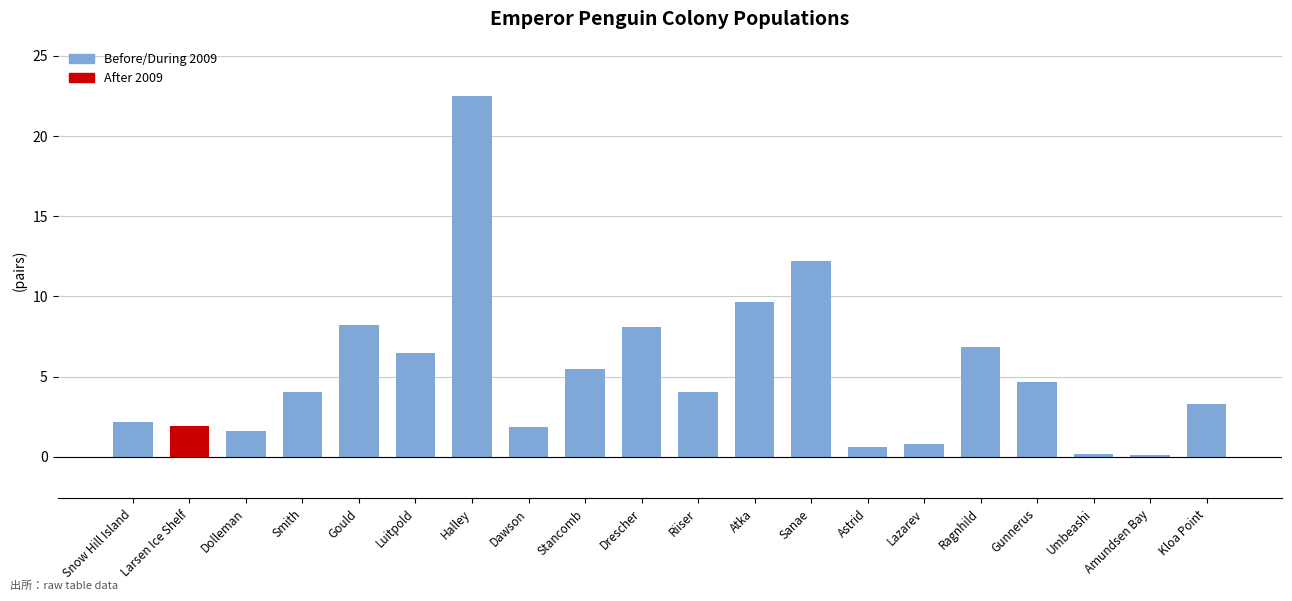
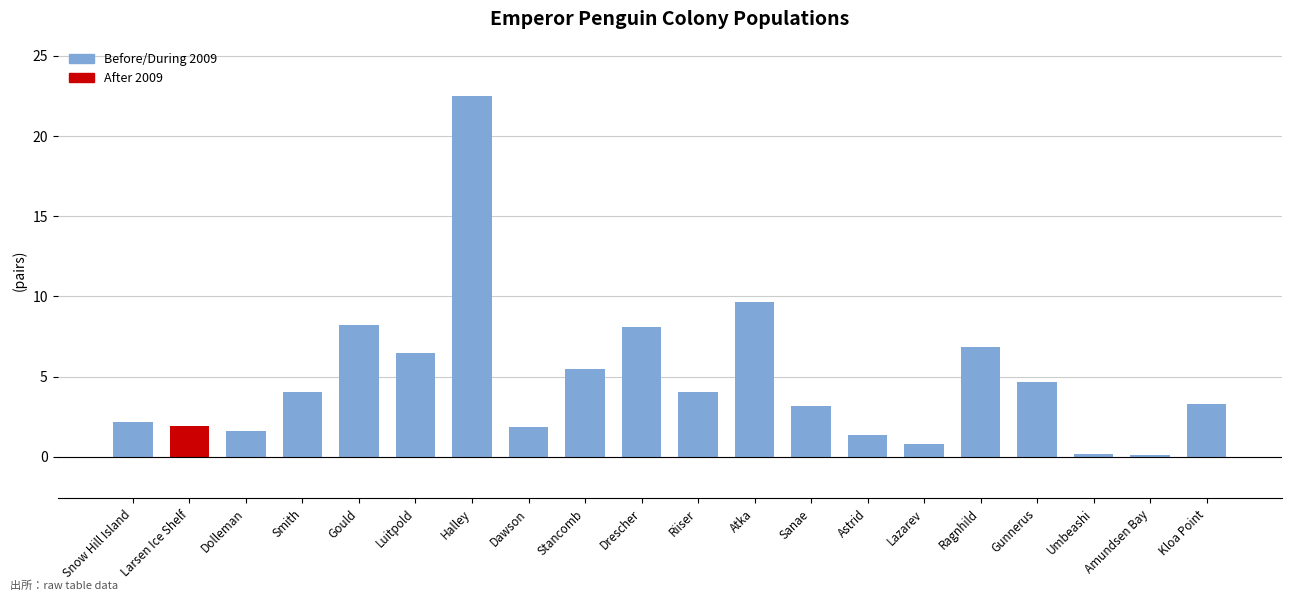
  {
    "Snow Hill Island": 2.2,
    "Larsen Ice Shelf": 1.9,
    "Dolleman": 1.6,
    "Smith": 4.0,
    "Gould": 8.2,
    "Luitpold": 6.5,
    "Halley": 22.5,
    "Dawson": 1.9,
    "Stancomb": 5.5,
    "Drescher": 8.1,
    "Riiser": 4.0,
    "Atka": 9.7,
-   "Sanae": 12.2,
-   "Astrid": 0.6,
+   "Sanae": 3.2,
+   "Astrid": 1.4,
    "Lazarev": 0.8,
    "Ragnhild": 6.9,
    "Gunnerus": 4.7,
    "Kloa Point": 3.3
  }
